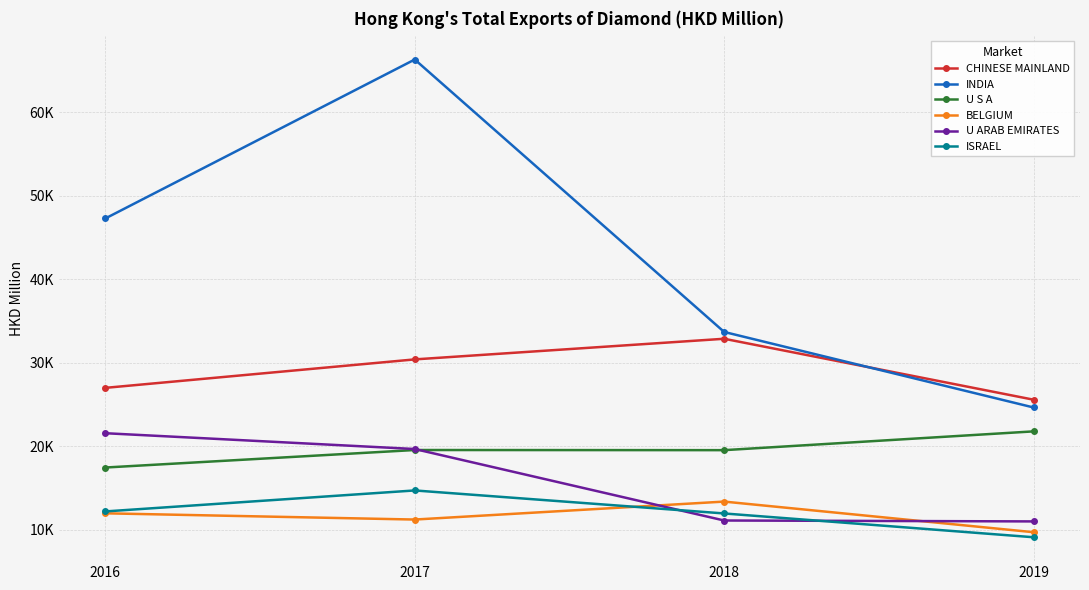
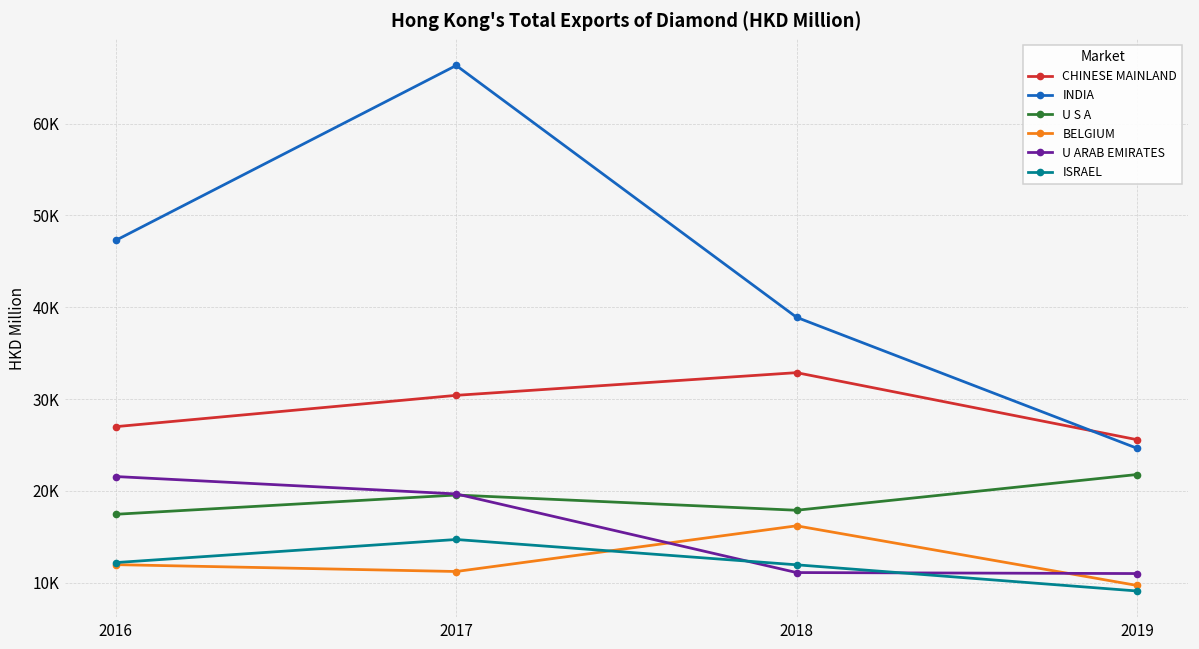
  {
    "CHINESE MAINLAND": {
      "2016": 27000,
      "2017": 30000,
      "2018": 33000,
      "2019": 26000
    },
    "INDIA": {
      "2016": 47000,
      "2017": 66000,
-     "2018": 34000,
+     "2018": 39000,
      "2019": 25000
    },
    "U S A": {
      "2016": 17000,
-     "2018": 20000,
+     "2018": 18000,
      "2019": 22000
    },
    "BELGIUM": {
      "2017": 11000,
-     "2018": 13000,
+     "2018": 16000,
      "2019": 10000
    },
    "U ARAB EMIRATES": {
      "2016": 22000,
      "2018": 11000,
      "2019": 11000
    },
    "ISRAEL": {
      "2017": 15000,
      "2018": 12000,
      "2019": 9000
    }
  }
